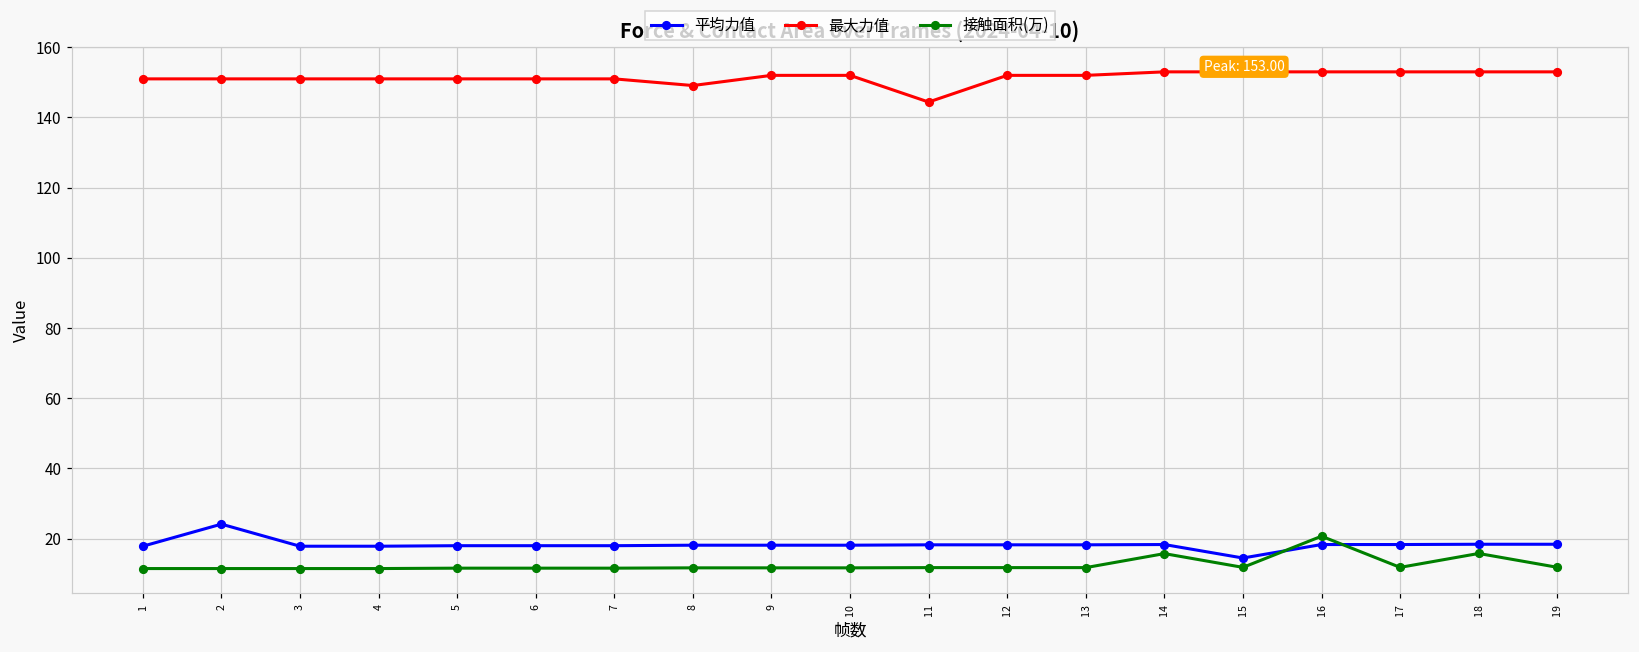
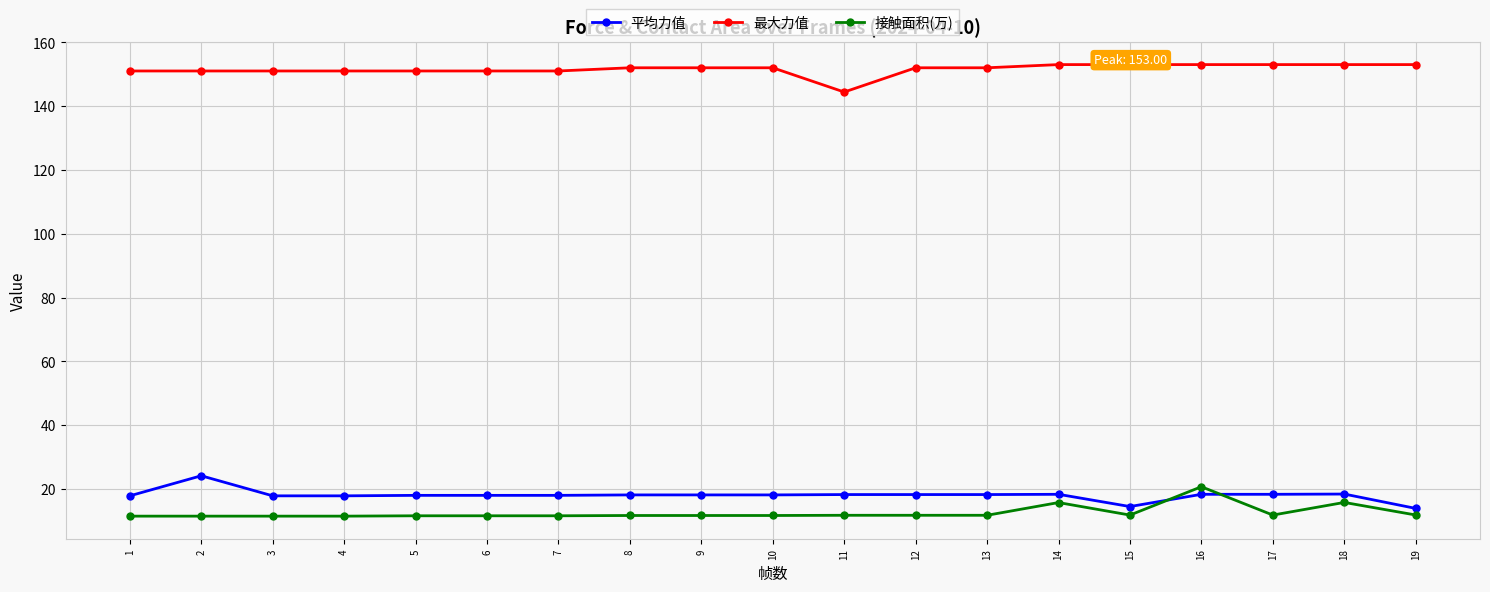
  {
    "平均力值": {
      "1": 18,
      "2": 24,
      "3": 18,
      "4": 18,
      "5": 18,
      "6": 18,
      "7": 18,
      "8": 18,
      "9": 18,
      "10": 18,
      "11": 18,
      "12": 18,
      "13": 18,
      "14": 18,
      "15": 14,
      "16": 18,
      "17": 18,
      "18": 18,
-     "19": 18
+     "19": 14
    },
    "最大力值": {
      "1": 151,
      "2": 151,
      "3": 151,
      "4": 151,
      "5": 151,
      "6": 151,
      "7": 151,
-     "8": 149,
+     "8": 152,
      "9": 152,
      "10": 152,
      "11": 144,
      "12": 152,
      "13": 152,
      "14": 153,
      "16": 153,
      "17": 153,
      "18": 153,
      "19": 153
    },
    "接触面积(万)": {
      "1": 11,
      "2": 11,
      "3": 11,
      "4": 11,
      "5": 12,
      "6": 12,
      "7": 12,
      "8": 12,
      "9": 12,
      "10": 12,
      "11": 12,
      "12": 12,
      "13": 12,
      "14": 16,
      "15": 12,
      "16": 21,
      "17": 12,
      "18": 16,
      "19": 12
    }
  }
